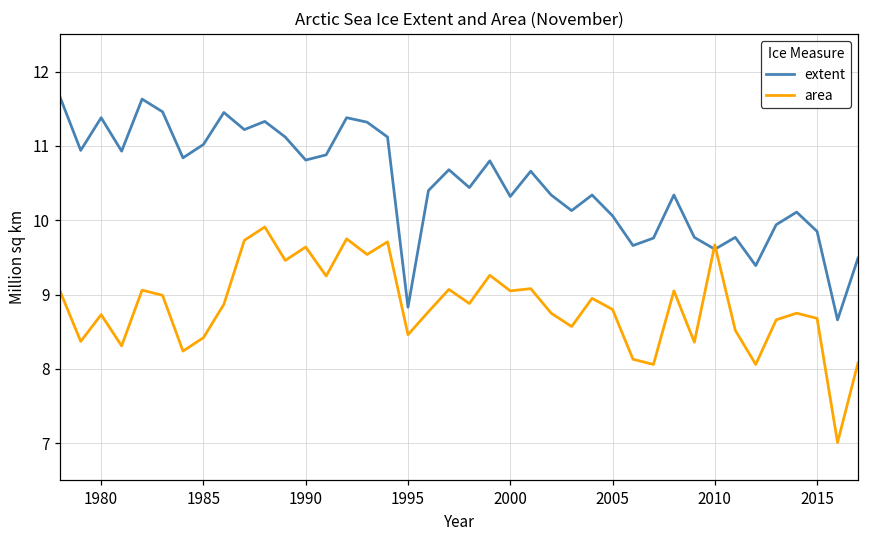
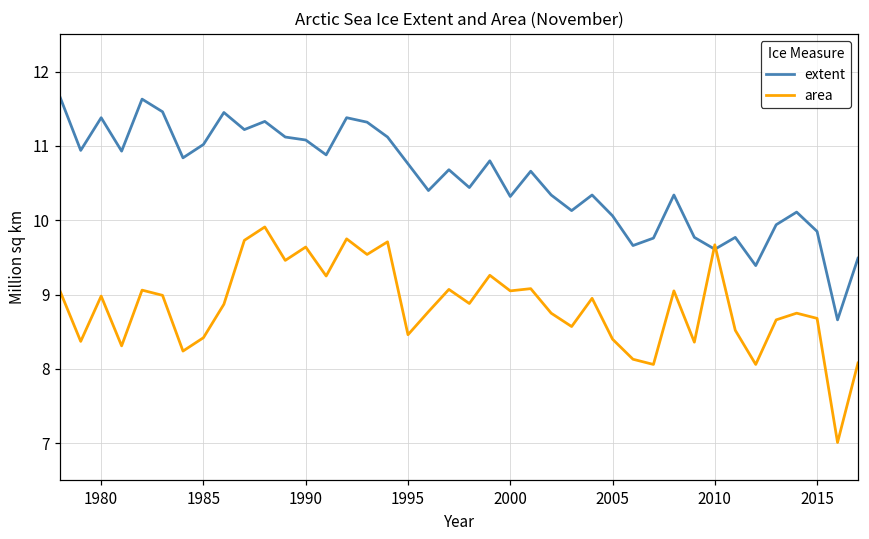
  {
    "extent": {
      "1980": 11.4,
      "1985": 11.0,
-     "1990": 10.8,
-     "1995": 8.8,
+     "1990": 11.1,
+     "1995": 10.8,
      "2000": 10.3,
      "2005": 10.1,
      "2010": 9.6,
      "2015": 9.9
    },
    "area": {
-     "1980": 8.7,
+     "1980": 9.0,
      "1985": 8.4,
      "1990": 9.6,
      "1995": 8.5,
      "2000": 9.1,
-     "2005": 8.8,
+     "2005": 8.4,
      "2010": 9.7,
      "2015": 8.7
    }
  }
